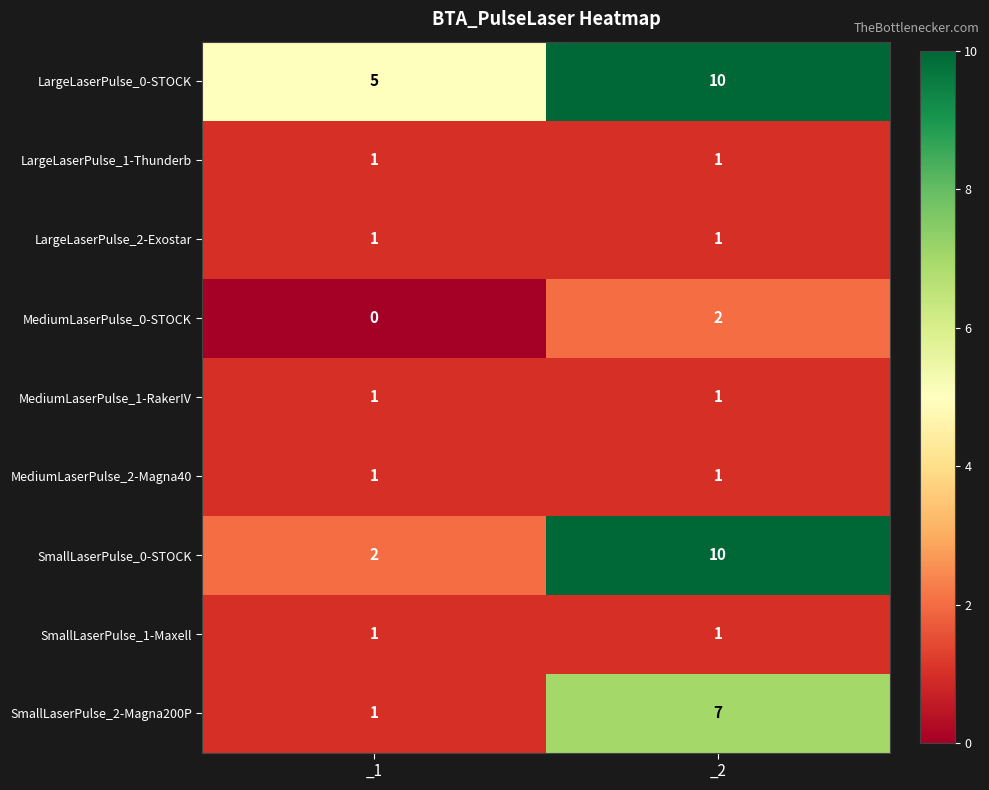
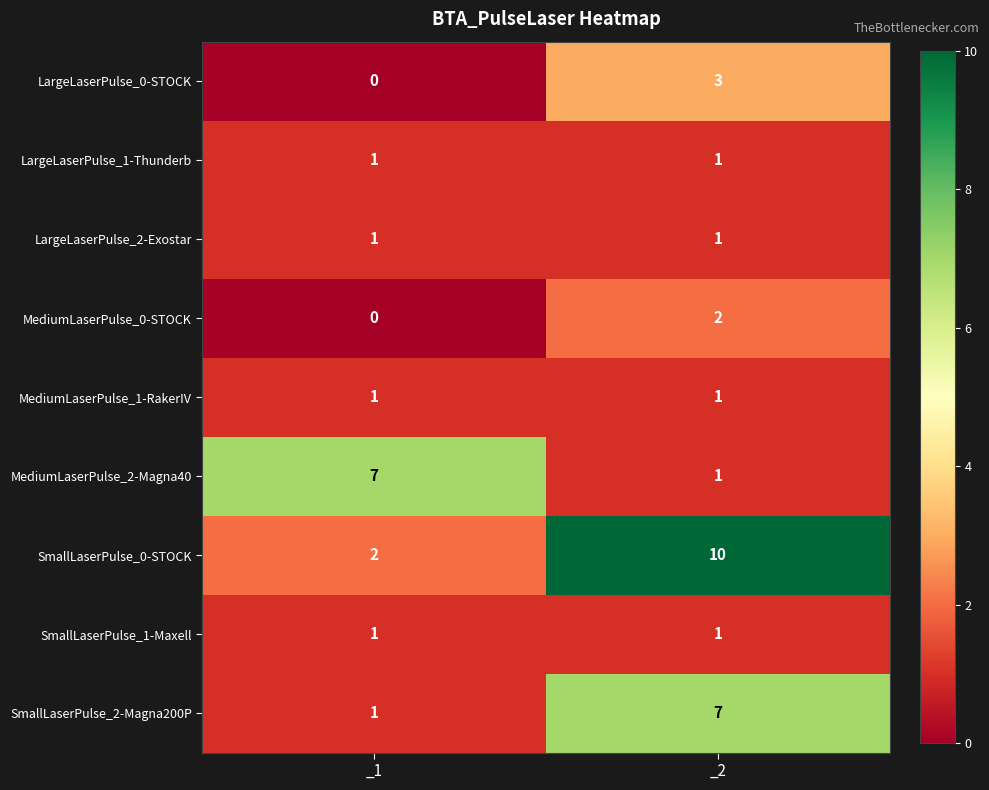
  {
    "LargeLaserPulse_0-STOCK": {
-     "_1": 5,
-     "_2": 10
+     "_1": 0,
+     "_2": 3
    },
    "LargeLaserPulse_1-Thunderb": {
      "_1": 1,
      "_2": 1
    },
    "LargeLaserPulse_2-Exostar": {
      "_1": 1,
      "_2": 1
    },
    "MediumLaserPulse_0-STOCK": {
      "_1": 0,
      "_2": 2
    },
    "MediumLaserPulse_1-RakerIV": {
      "_1": 1,
      "_2": 1
    },
    "MediumLaserPulse_2-Magna40": {
-     "_1": 1,
+     "_1": 7,
      "_2": 1
    },
    "SmallLaserPulse_0-STOCK": {
      "_1": 2,
      "_2": 10
    },
    "SmallLaserPulse_1-Maxell": {
      "_1": 1,
      "_2": 1
    },
    "SmallLaserPulse_2-Magna200P": {
      "_1": 1,
      "_2": 7
    }
  }
